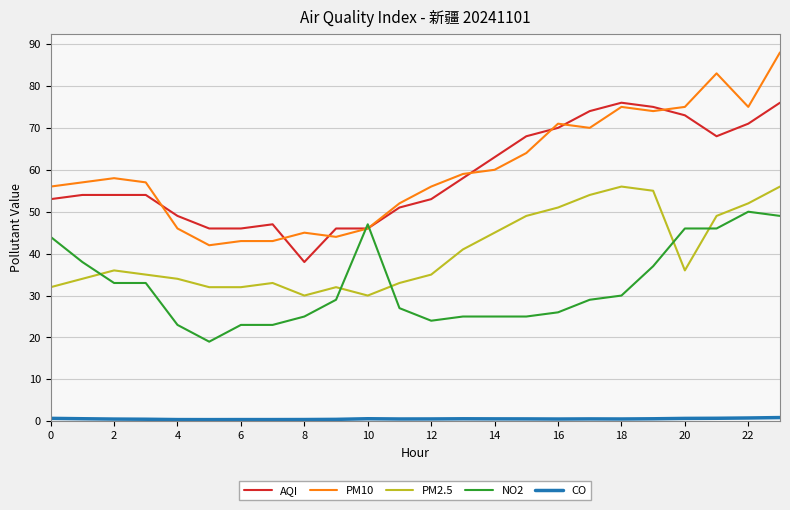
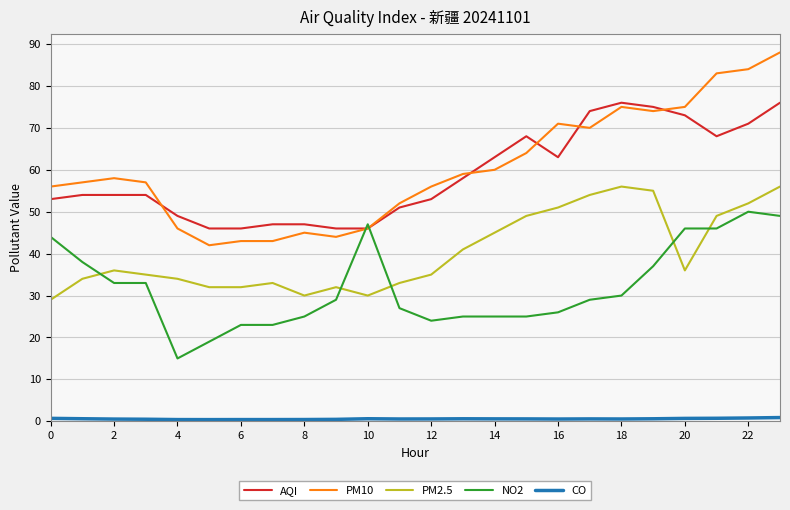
  {
    "AQI": {
      "0": 53,
      "2": 54,
      "4": 49,
      "6": 46,
-     "8": 38,
+     "8": 47,
      "12": 53,
      "14": 63,
-     "16": 70,
+     "16": 63,
      "18": 76,
      "20": 73,
      "22": 71
    },
    "PM10": {
      "0": 56,
      "2": 58,
      "4": 46,
      "6": 43,
      "8": 45,
      "12": 56,
      "14": 60,
      "16": 71,
      "18": 75,
      "20": 75,
-     "22": 75
+     "22": 84
    },
    "PM2.5": {
-     "0": 32,
+     "0": 29,
      "2": 36,
      "4": 34,
      "6": 32,
      "8": 30,
      "10": 30,
      "12": 35,
      "14": 45,
      "16": 51,
      "18": 56,
      "20": 36,
      "22": 52
    },
    "NO2": {
      "0": 44,
      "2": 33,
-     "4": 23,
+     "4": 15,
      "6": 23,
      "8": 25,
      "10": 47,
      "12": 24,
      "14": 25,
      "16": 26,
      "18": 30,
      "20": 46,
      "22": 50
    },
    "CO": {
      "0": 1,
      "2": 1,
      "4": 0,
      "6": 0,
      "8": 0,
      "10": 1,
      "12": 1,
      "14": 1,
      "16": 1,
      "18": 1,
      "20": 1,
      "22": 1
    }
  }
